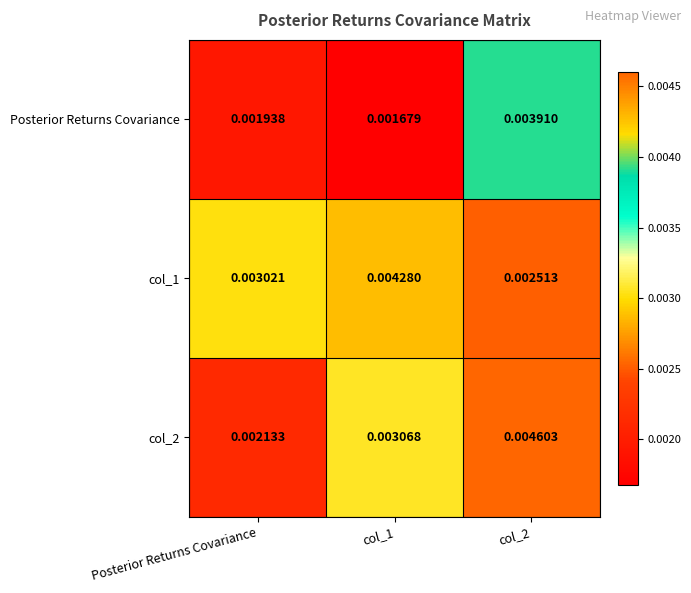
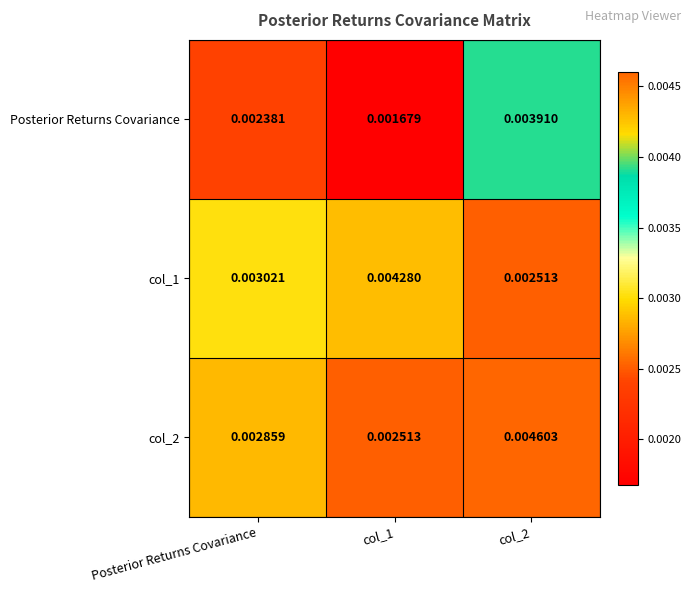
  {
    "Posterior Returns Covariance": {
-     "Posterior Returns Covariance": 0.001938,
+     "Posterior Returns Covariance": 0.002381,
      "col_1": 0.001679,
      "col_2": 0.003910
    },
    "col_1": {
      "Posterior Returns Covariance": 0.003021,
      "col_1": 0.004280,
      "col_2": 0.002513
    },
    "col_2": {
-     "Posterior Returns Covariance": 0.002133,
-     "col_1": 0.003068,
+     "Posterior Returns Covariance": 0.002859,
+     "col_1": 0.002513,
      "col_2": 0.004603
    }
  }
